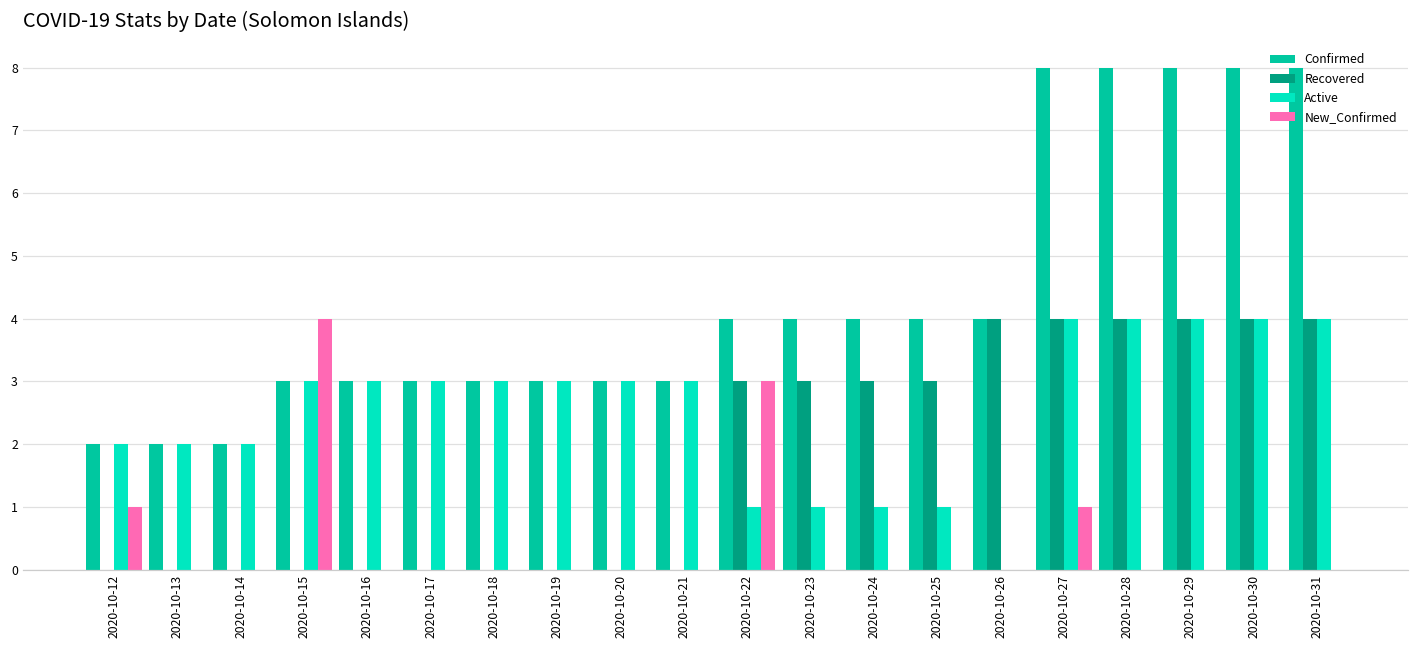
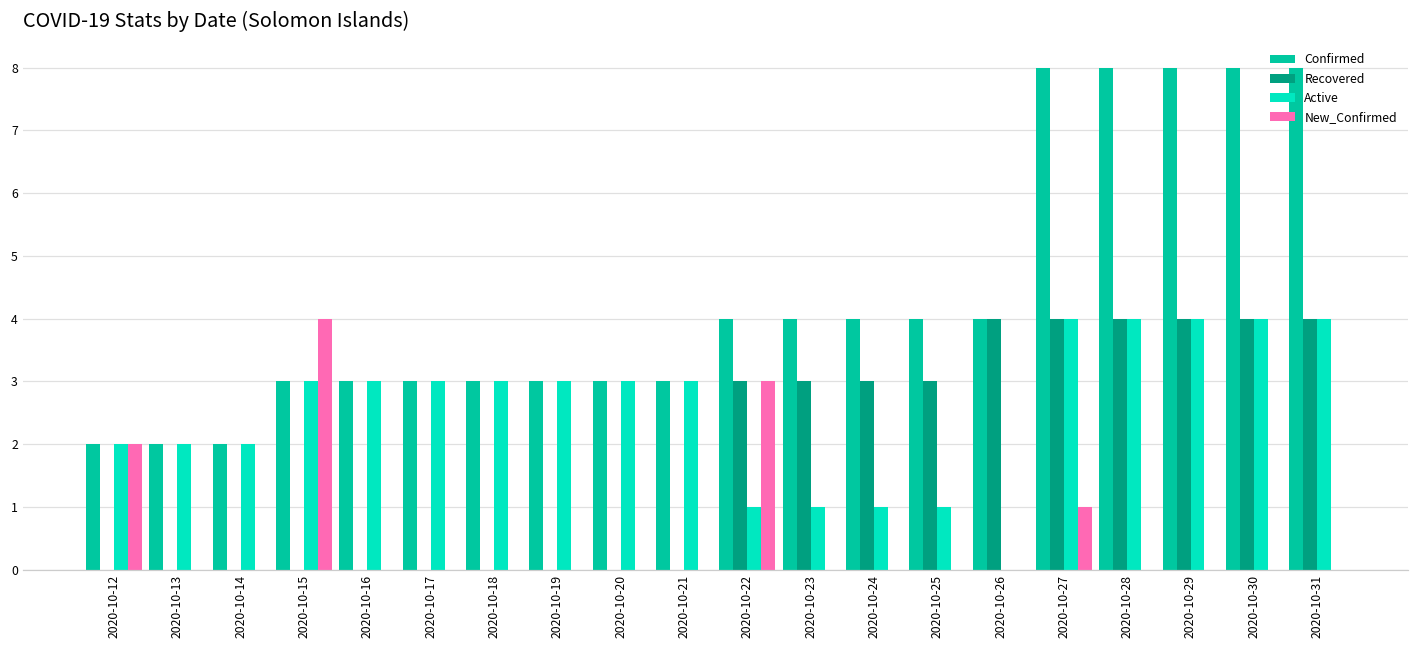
  {
    "New_Confirmed": {
-     "2020-10-12": 1,
+     "2020-10-12": 2,
      "2020-10-13": 0,
      "2020-10-14": 0,
      "2020-10-15": 4,
      "2020-10-16": 0,
      "2020-10-17": 0,
      "2020-10-18": 0,
      "2020-10-19": 0,
      "2020-10-20": 0,
      "2020-10-21": 0,
      "2020-10-22": 3,
      "2020-10-23": 0,
      "2020-10-24": 0,
      "2020-10-25": 0,
      "2020-10-26": 0,
      "2020-10-27": 1,
      "2020-10-28": 0,
      "2020-10-29": 0,
      "2020-10-30": 0,
      "2020-10-31": 0
    }
  }
